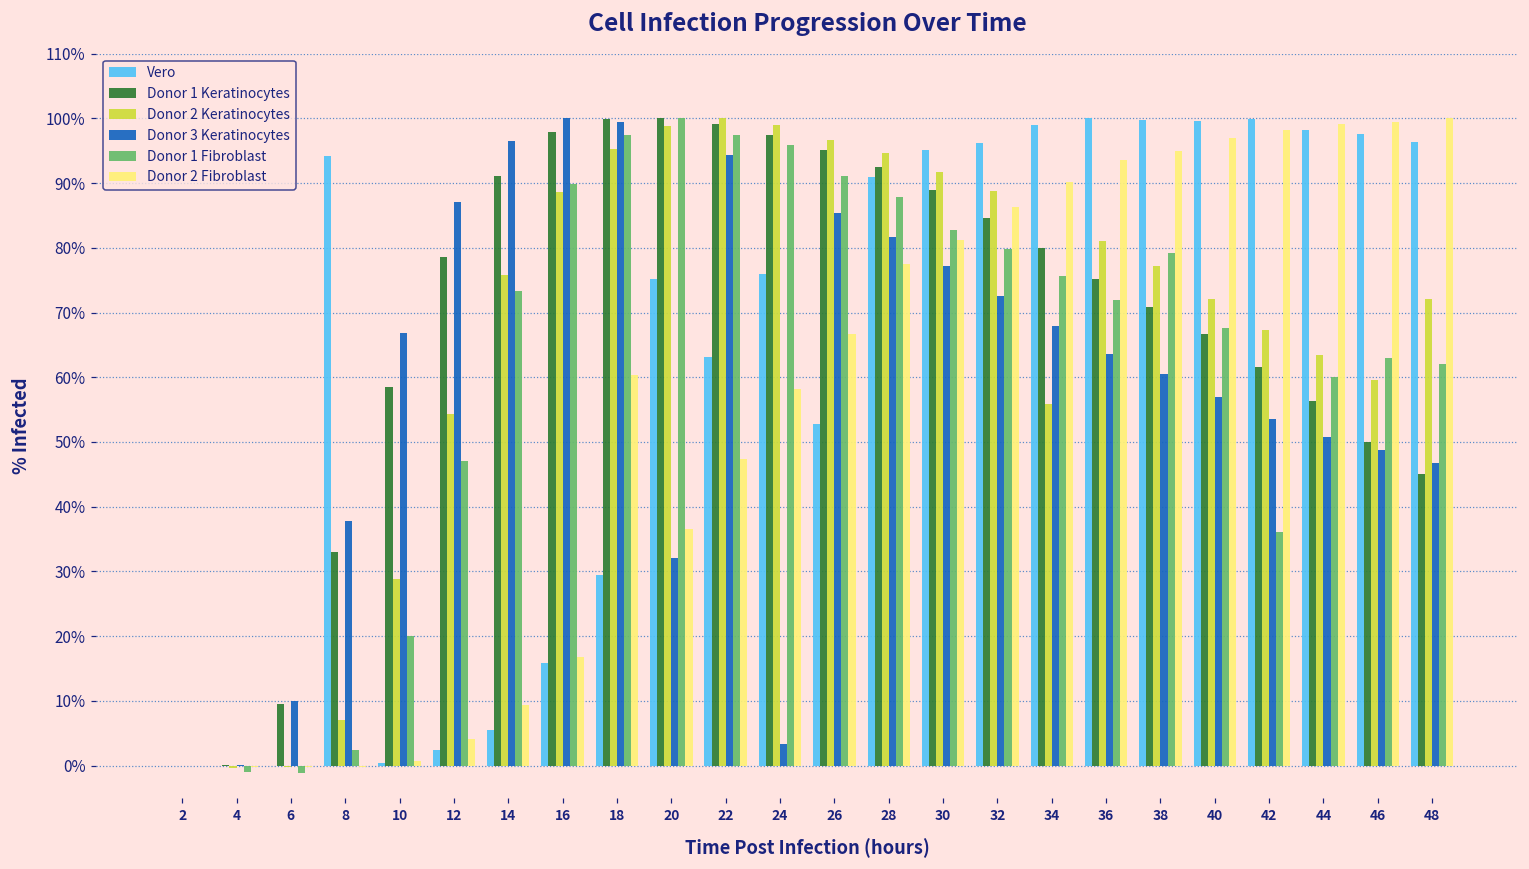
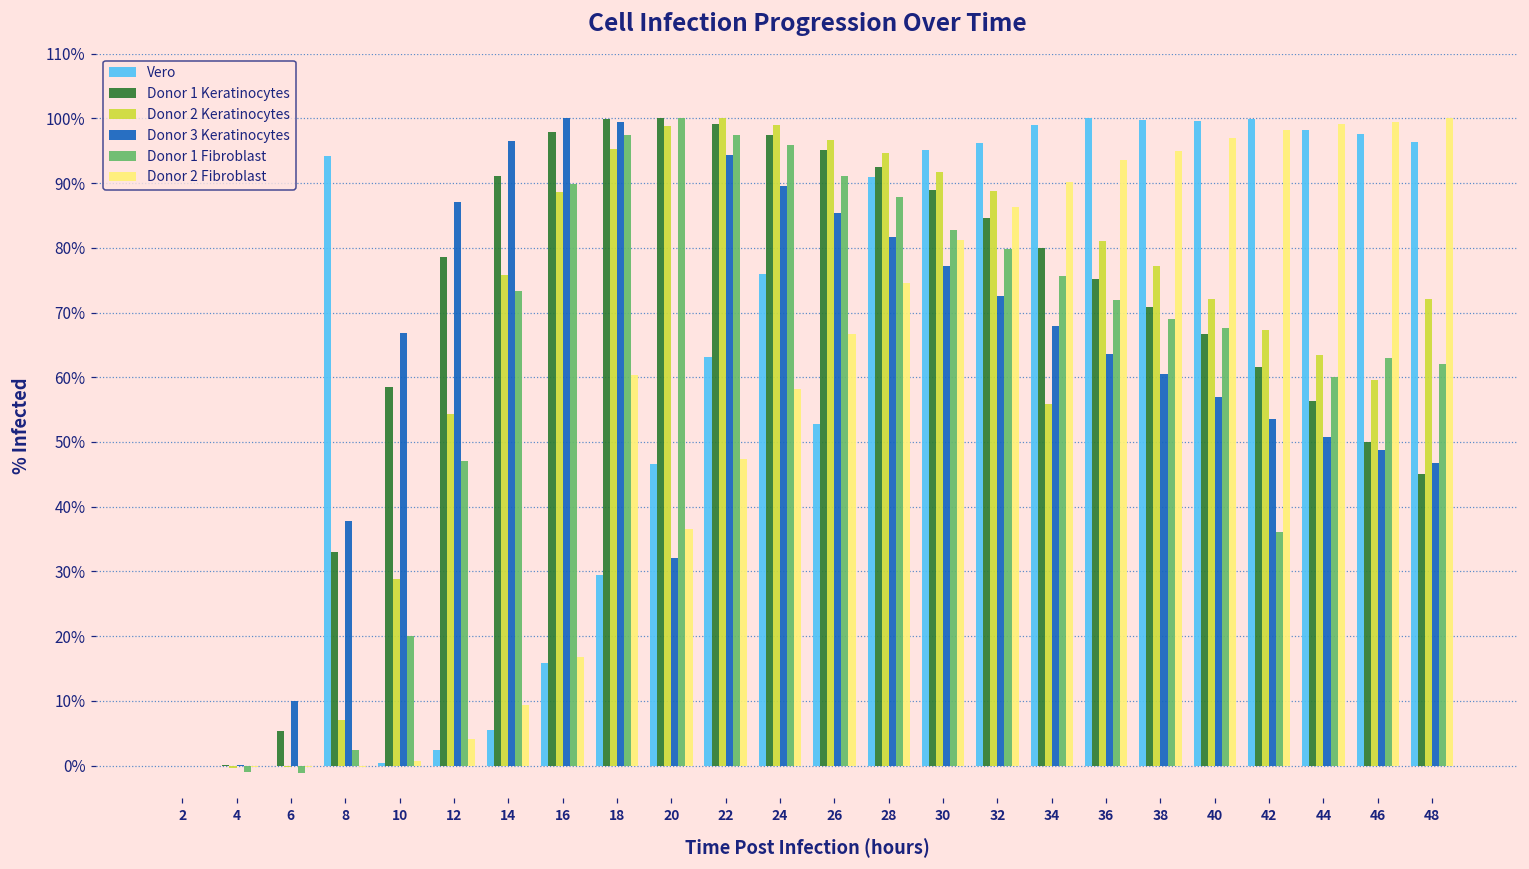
  {
    "Vero": {
      "2": "0%",
      "8": "94%",
      "12": "2%",
      "14": "6%",
      "16": "16%",
      "18": "29%",
-     "20": "75%",
+     "20": "47%",
      "22": "63%",
      "24": "76%",
      "26": "53%",
      "28": "91%",
      "30": "95%",
      "32": "96%",
      "34": "99%",
      "36": "100%",
      "38": "100%",
      "40": "100%",
      "42": "100%",
      "44": "98%",
      "46": "98%",
      "48": "96%"
    },
    "Donor 1 Keratinocytes": {
      "2": "0%",
-     "6": "9%",
+     "6": "5%",
      "8": "33%",
      "10": "59%",
      "12": "79%",
      "14": "91%",
      "16": "98%",
      "18": "100%",
      "20": "100%",
      "22": "99%",
      "24": "97%",
      "26": "95%",
      "28": "92%",
      "30": "89%",
      "32": "85%",
      "34": "80%",
      "36": "75%",
      "38": "71%",
      "40": "67%",
      "42": "62%",
      "44": "56%",
      "46": "50%",
      "48": "45%"
    },
    "Donor 2 Keratinocytes": {
      "2": "0%",
      "4": "0%",
      "8": "7%",
      "10": "29%",
      "12": "54%",
      "14": "76%",
      "16": "89%",
      "18": "95%",
      "20": "99%",
      "22": "100%",
      "24": "99%",
      "26": "97%",
      "28": "95%",
      "30": "92%",
      "32": "89%",
      "34": "56%",
      "36": "81%",
      "38": "77%",
      "40": "72%",
      "42": "67%",
      "44": "63%",
      "46": "60%",
      "48": "72%"
    },
    "Donor 3 Keratinocytes": {
      "2": "0%",
      "6": "10%",
      "8": "38%",
      "10": "67%",
      "12": "87%",
      "14": "97%",
      "16": "100%",
      "18": "99%",
      "20": "32%",
      "22": "94%",
-     "24": "3%",
+     "24": "90%",
      "26": "85%",
      "28": "82%",
      "30": "77%",
      "32": "72%",
      "34": "68%",
      "36": "64%",
      "38": "61%",
      "40": "57%",
      "42": "54%",
      "44": "51%",
      "46": "49%",
      "48": "47%"
    },
    "Donor 1 Fibroblast": {
      "2": "0%",
      "4": "-1%",
      "6": "-1%",
      "8": "2%",
      "10": "20%",
      "12": "47%",
      "14": "73%",
      "16": "90%",
      "18": "97%",
      "20": "100%",
      "22": "97%",
      "24": "96%",
      "26": "91%",
      "28": "88%",
      "30": "83%",
      "32": "80%",
      "34": "76%",
      "36": "72%",
-     "38": "79%",
+     "38": "69%",
      "40": "68%",
      "42": "36%",
      "44": "60%",
      "46": "63%",
      "48": "62%"
    },
    "Donor 2 Fibroblast": {
      "2": "0%",
      "10": "1%",
      "12": "4%",
      "14": "9%",
      "16": "17%",
      "18": "60%",
      "20": "36%",
      "22": "47%",
      "24": "58%",
      "26": "67%",
-     "28": "78%",
+     "28": "75%",
      "30": "81%",
      "32": "86%",
      "34": "90%",
      "36": "94%",
      "38": "95%",
      "40": "97%",
      "42": "98%",
      "44": "99%",
      "46": "99%",
      "48": "100%"
    }
  }
